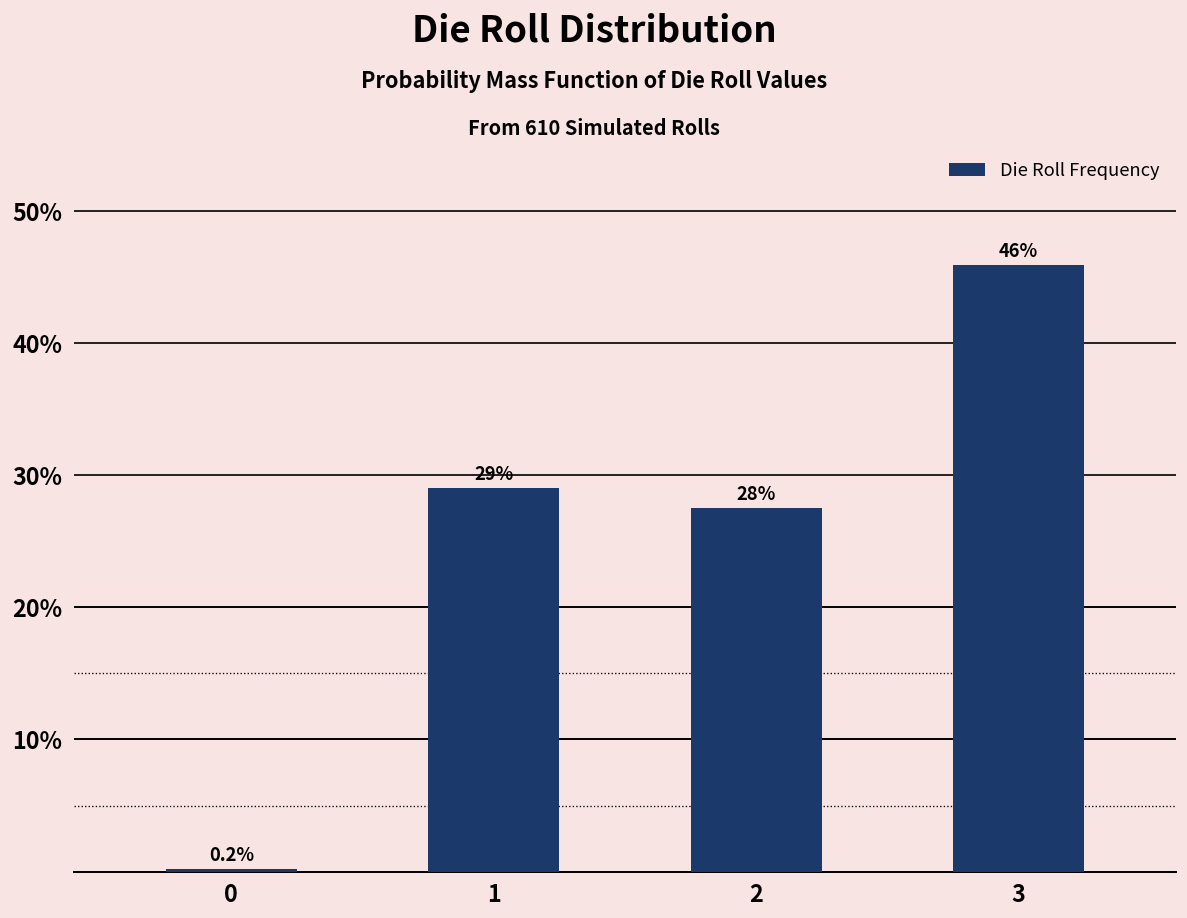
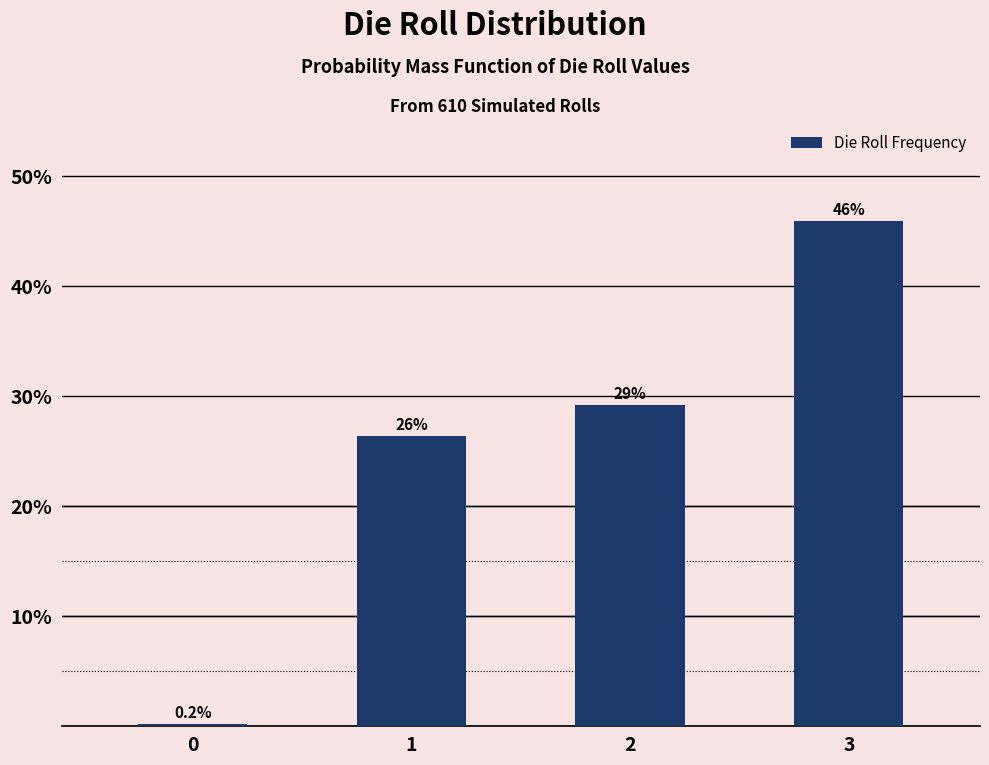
  {
    "0": "0.2%",
-   "1": "29%",
-   "2": "28%",
+   "1": "26%",
+   "2": "29%",
    "3": "46%"
  }
